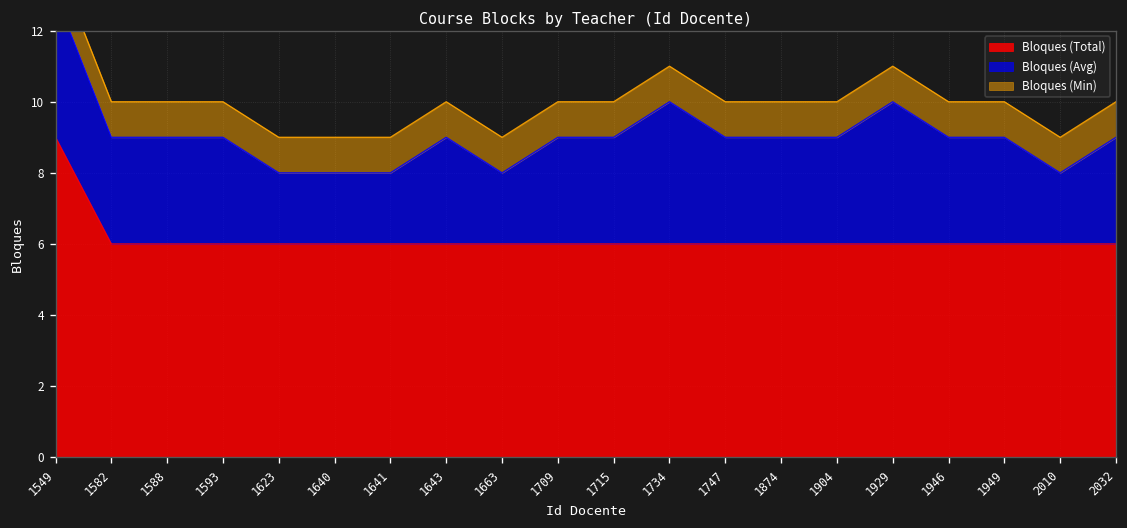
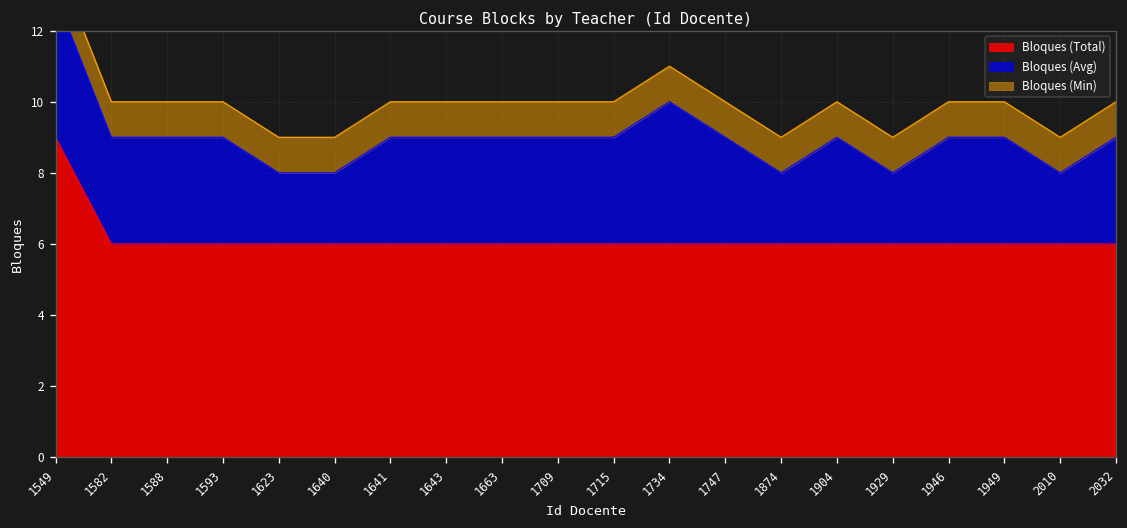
  {
    "Bloques (Total)": {
      "1549": 9,
      "1582": 6,
      "1588": 6,
      "1593": 6,
      "1623": 6,
      "1640": 6,
      "1641": 6,
      "1643": 6,
      "1663": 6,
      "1709": 6,
      "1715": 6,
      "1734": 6,
      "1747": 6,
      "1874": 6,
      "1904": 6,
      "1929": 6,
      "1946": 6,
      "1949": 6,
      "2010": 6,
      "2032": 6
    },
    "Bloques (Avg)": {
      "1582": 3,
      "1588": 3,
      "1593": 3,
      "1623": 2,
      "1640": 2,
-     "1641": 2,
+     "1641": 3,
      "1643": 3,
-     "1663": 2,
+     "1663": 3,
      "1709": 3,
      "1715": 3,
      "1734": 4,
      "1747": 3,
-     "1874": 3,
+     "1874": 2,
      "1904": 3,
-     "1929": 4,
+     "1929": 2,
      "1946": 3,
      "1949": 3,
      "2010": 2,
      "2032": 3
    },
    "Bloques (Min)": {
      "1582": 1,
      "1588": 1,
      "1593": 1,
      "1623": 1,
      "1640": 1,
      "1641": 1,
      "1643": 1,
      "1663": 1,
      "1709": 1,
      "1715": 1,
      "1734": 1,
      "1747": 1,
      "1874": 1,
      "1904": 1,
      "1929": 1,
      "1946": 1,
      "1949": 1,
      "2010": 1,
      "2032": 1
    }
  }
